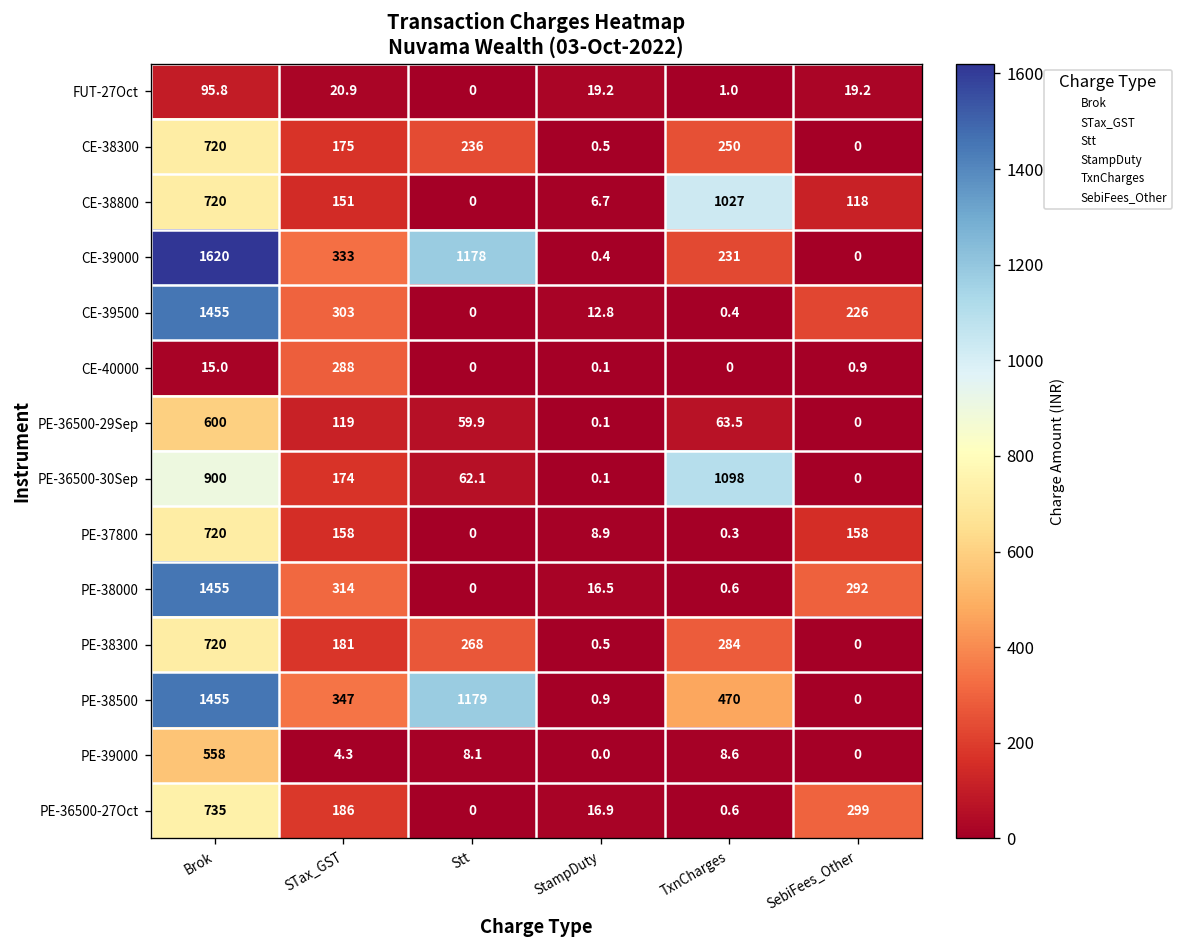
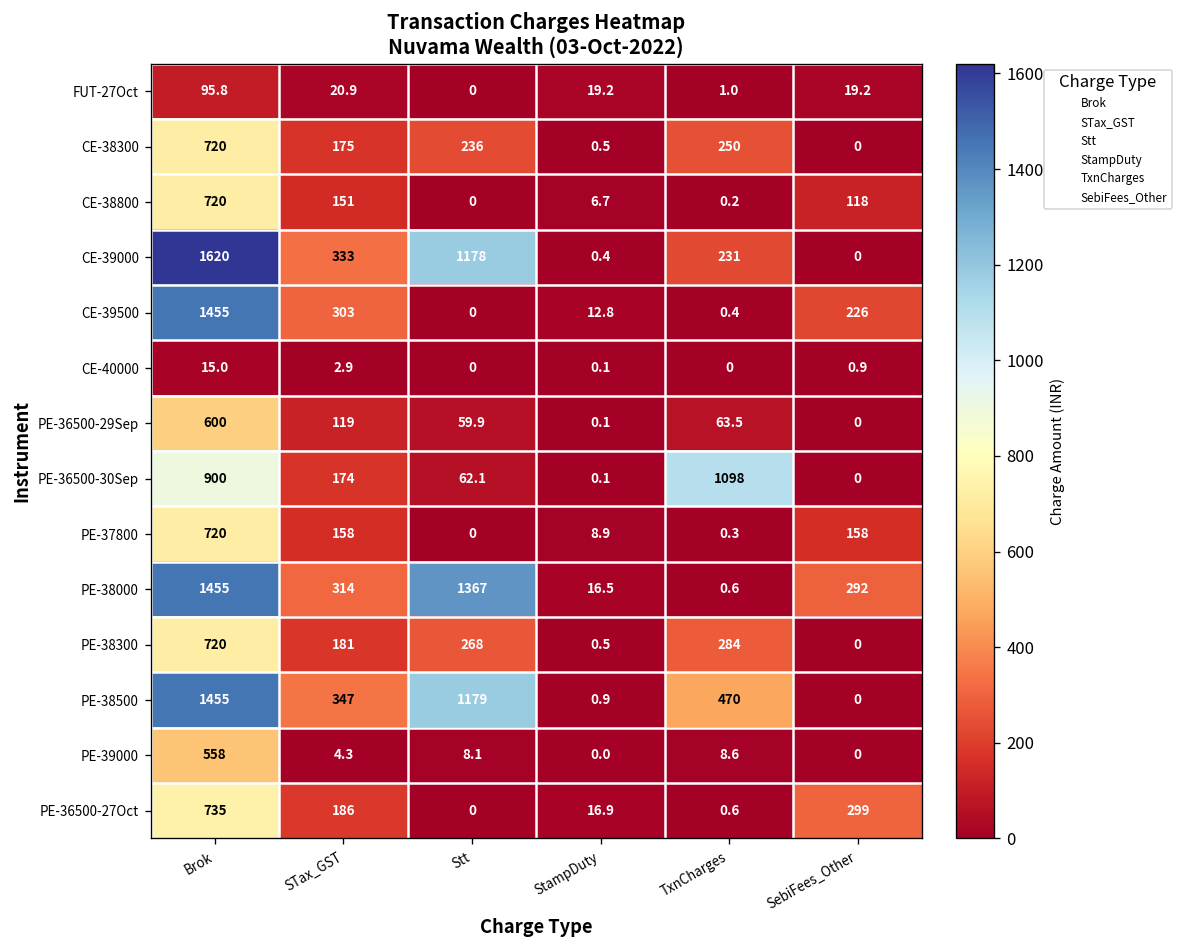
  {
    "FUT-27Oct": {
      "Brok": 95.8,
      "STax_GST": 20.9,
      "Stt": 0,
      "StampDuty": 19.2,
      "TxnCharges": 1.0,
      "SebiFees_Other": 19.2
    },
    "CE-38300": {
      "Brok": 720,
      "STax_GST": 175,
      "Stt": 236,
      "StampDuty": 0.5,
      "TxnCharges": 250,
      "SebiFees_Other": 0
    },
    "CE-38800": {
      "Brok": 720,
      "STax_GST": 151,
      "Stt": 0,
      "StampDuty": 6.7,
-     "TxnCharges": 1027,
+     "TxnCharges": 0.2,
      "SebiFees_Other": 118
    },
    "CE-39000": {
      "Brok": 1620,
      "STax_GST": 333,
      "Stt": 1178,
      "StampDuty": 0.4,
      "TxnCharges": 231,
      "SebiFees_Other": 0
    },
    "CE-39500": {
      "Brok": 1455,
      "STax_GST": 303,
      "Stt": 0,
      "StampDuty": 12.8,
      "TxnCharges": 0.4,
      "SebiFees_Other": 226
    },
    "CE-40000": {
      "Brok": 15.0,
-     "STax_GST": 288,
+     "STax_GST": 2.9,
      "Stt": 0,
      "StampDuty": 0.1,
      "TxnCharges": 0,
      "SebiFees_Other": 0.9
    },
    "PE-36500-29Sep": {
      "Brok": 600,
      "STax_GST": 119,
      "Stt": 59.9,
      "StampDuty": 0.1,
      "TxnCharges": 63.5,
      "SebiFees_Other": 0
    },
    "PE-36500-30Sep": {
      "Brok": 900,
      "STax_GST": 174,
      "Stt": 62.1,
      "StampDuty": 0.1,
      "TxnCharges": 1098,
      "SebiFees_Other": 0
    },
    "PE-37800": {
      "Brok": 720,
      "STax_GST": 158,
      "Stt": 0,
      "StampDuty": 8.9,
      "TxnCharges": 0.3,
      "SebiFees_Other": 158
    },
    "PE-38000": {
      "Brok": 1455,
      "STax_GST": 314,
-     "Stt": 0,
+     "Stt": 1367,
      "StampDuty": 16.5,
      "TxnCharges": 0.6,
      "SebiFees_Other": 292
    },
    "PE-38300": {
      "Brok": 720,
      "STax_GST": 181,
      "Stt": 268,
      "StampDuty": 0.5,
      "TxnCharges": 284,
      "SebiFees_Other": 0
    },
    "PE-38500": {
      "Brok": 1455,
      "STax_GST": 347,
      "Stt": 1179,
      "StampDuty": 0.9,
      "TxnCharges": 470,
      "SebiFees_Other": 0
    },
    "PE-39000": {
      "Brok": 558,
      "STax_GST": 4.3,
      "Stt": 8.1,
      "StampDuty": 0.0,
      "TxnCharges": 8.6,
      "SebiFees_Other": 0
    },
    "PE-36500-27Oct": {
      "Brok": 735,
      "STax_GST": 186,
      "Stt": 0,
      "StampDuty": 16.9,
      "TxnCharges": 0.6,
      "SebiFees_Other": 299
    }
  }
